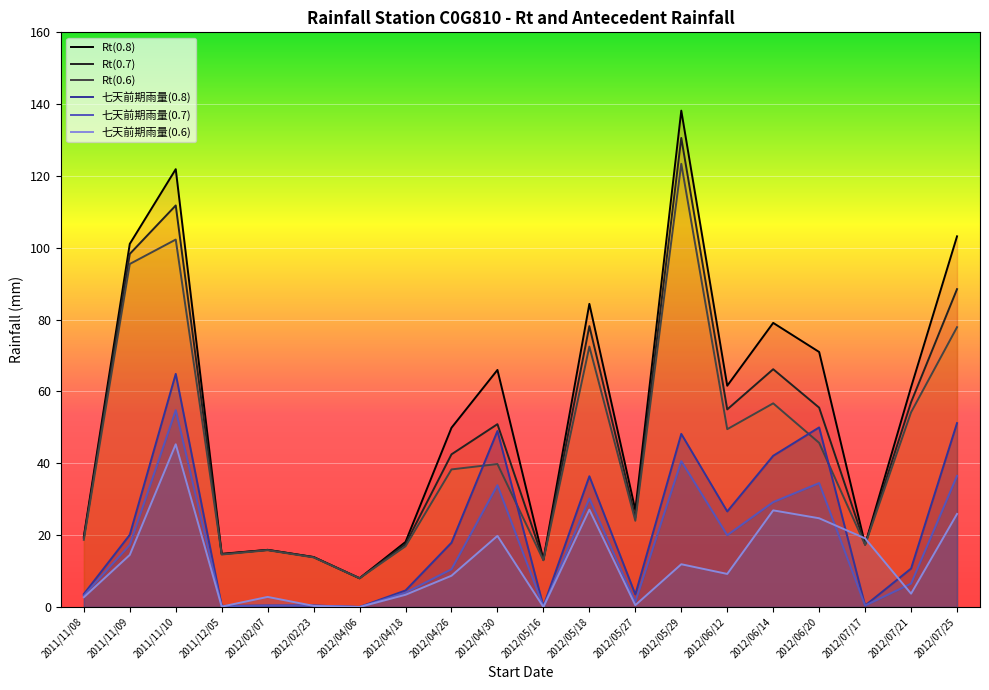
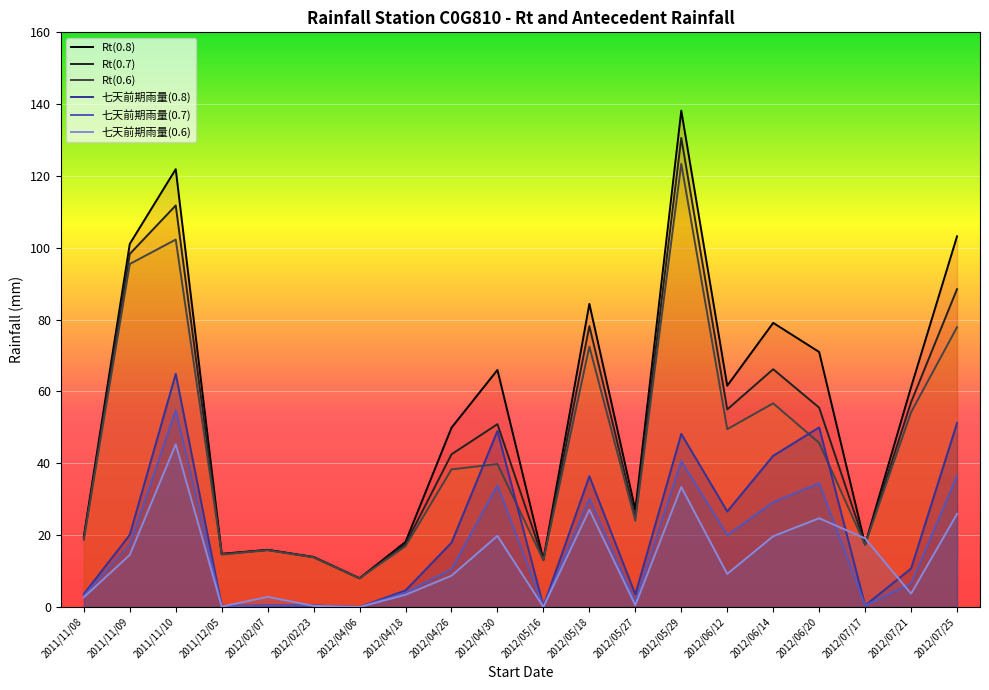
  {
    "七天前期雨量(0.6)": {
      "2011/11/09": 15,
      "2011/11/10": 45,
      "2012/02/07": 3,
      "2012/04/26": 9,
      "2012/04/30": 20,
      "2012/05/18": 27,
      "2012/05/27": 1,
-     "2012/05/29": 12,
+     "2012/05/29": 33,
      "2012/06/12": 9,
-     "2012/06/14": 27,
+     "2012/06/14": 20,
      "2012/06/20": 25,
      "2012/07/17": 19,
      "2012/07/21": 4,
      "2012/07/25": 26
    }
  }
